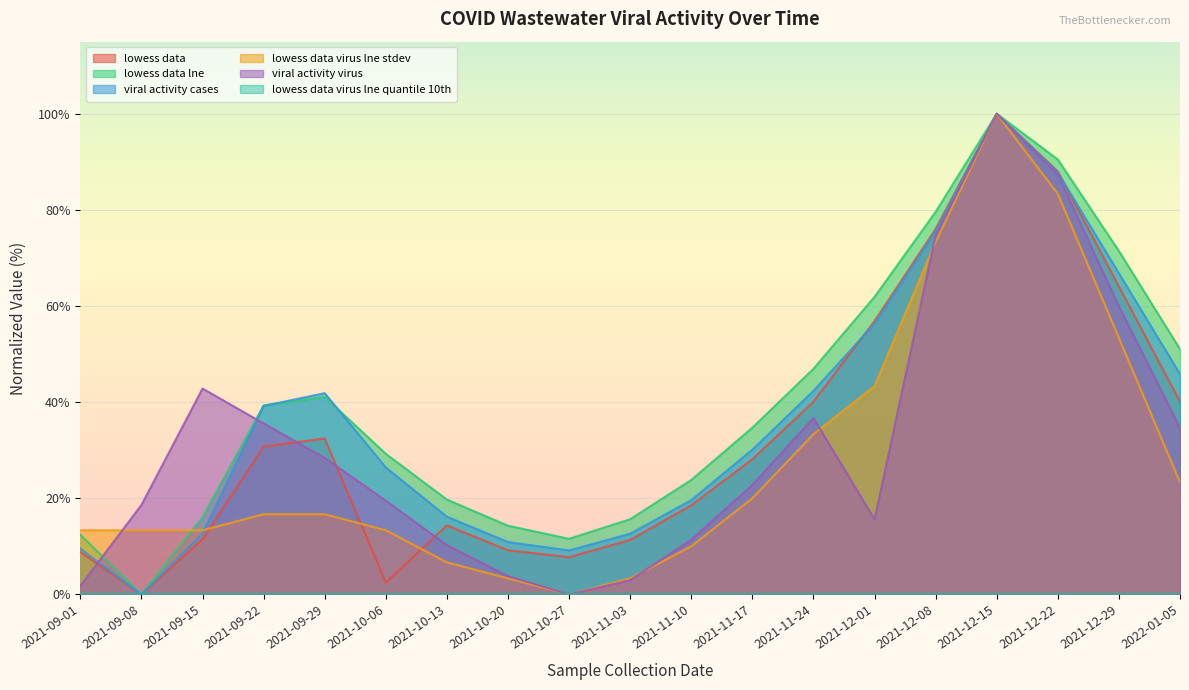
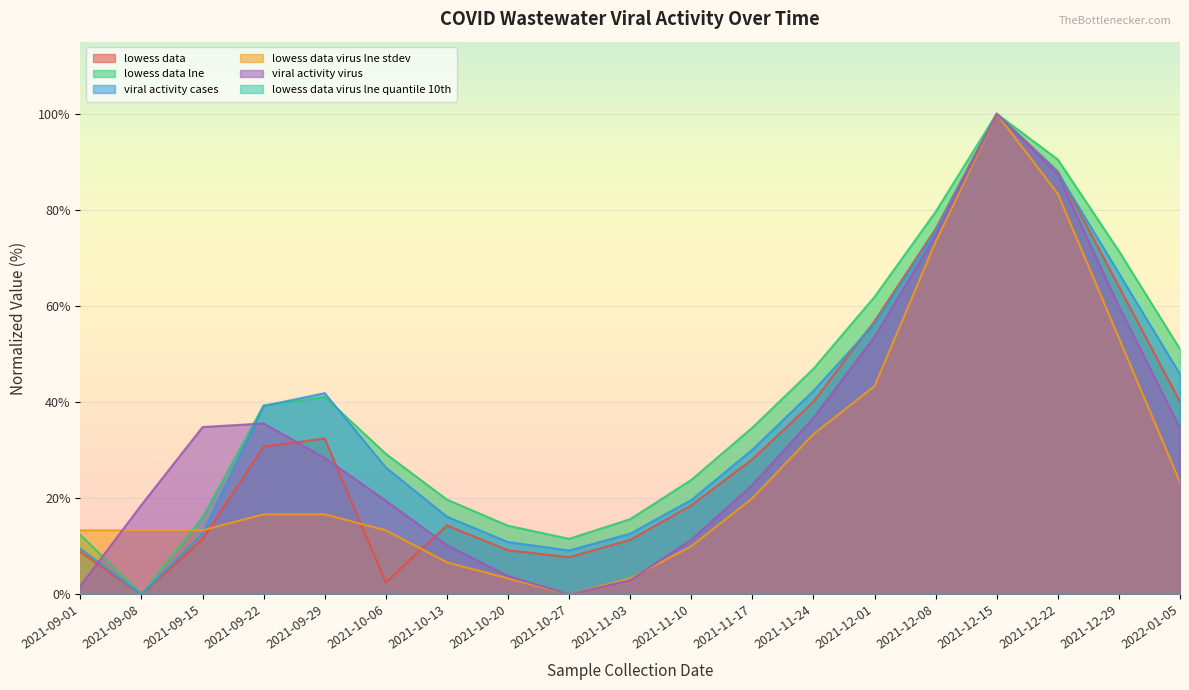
  {
    "lowess data": {
      "2021-09-01": "9%",
      "2021-09-15": "11%",
      "2021-09-22": "31%",
      "2021-09-29": "32%",
      "2021-10-06": "2%",
      "2021-10-13": "14%",
      "2021-10-20": "9%",
      "2021-10-27": "8%",
      "2021-11-03": "11%",
      "2021-11-10": "19%",
      "2021-11-17": "28%",
      "2021-11-24": "40%",
      "2021-12-01": "57%",
      "2021-12-29": "64%",
      "2022-01-05": "40%"
    },
    "lowess data virus lne stdev": {
      "2021-09-01": "13%",
      "2021-09-08": "13%",
      "2021-09-15": "13%",
      "2021-09-22": "17%",
      "2021-09-29": "17%",
      "2021-10-06": "13%",
      "2021-10-13": "7%",
      "2021-11-10": "10%",
      "2021-11-17": "20%",
      "2021-11-24": "33%",
      "2021-12-01": "43%",
      "2021-12-08": "73%",
      "2021-12-22": "83%",
      "2021-12-29": "53%",
      "2022-01-05": "23%"
    },
    "viral activity virus": {
      "2021-09-01": "2%",
      "2021-09-08": "19%",
-     "2021-09-15": "43%",
+     "2021-09-15": "35%",
      "2021-09-22": "36%",
      "2021-09-29": "28%",
      "2021-10-06": "19%",
      "2021-10-13": "10%",
      "2021-11-10": "11%",
      "2021-11-17": "23%",
      "2021-11-24": "37%",
-     "2021-12-01": "16%",
+     "2021-12-01": "54%",
      "2021-12-08": "75%",
      "2021-12-29": "60%",
      "2022-01-05": "35%"
    }
  }
